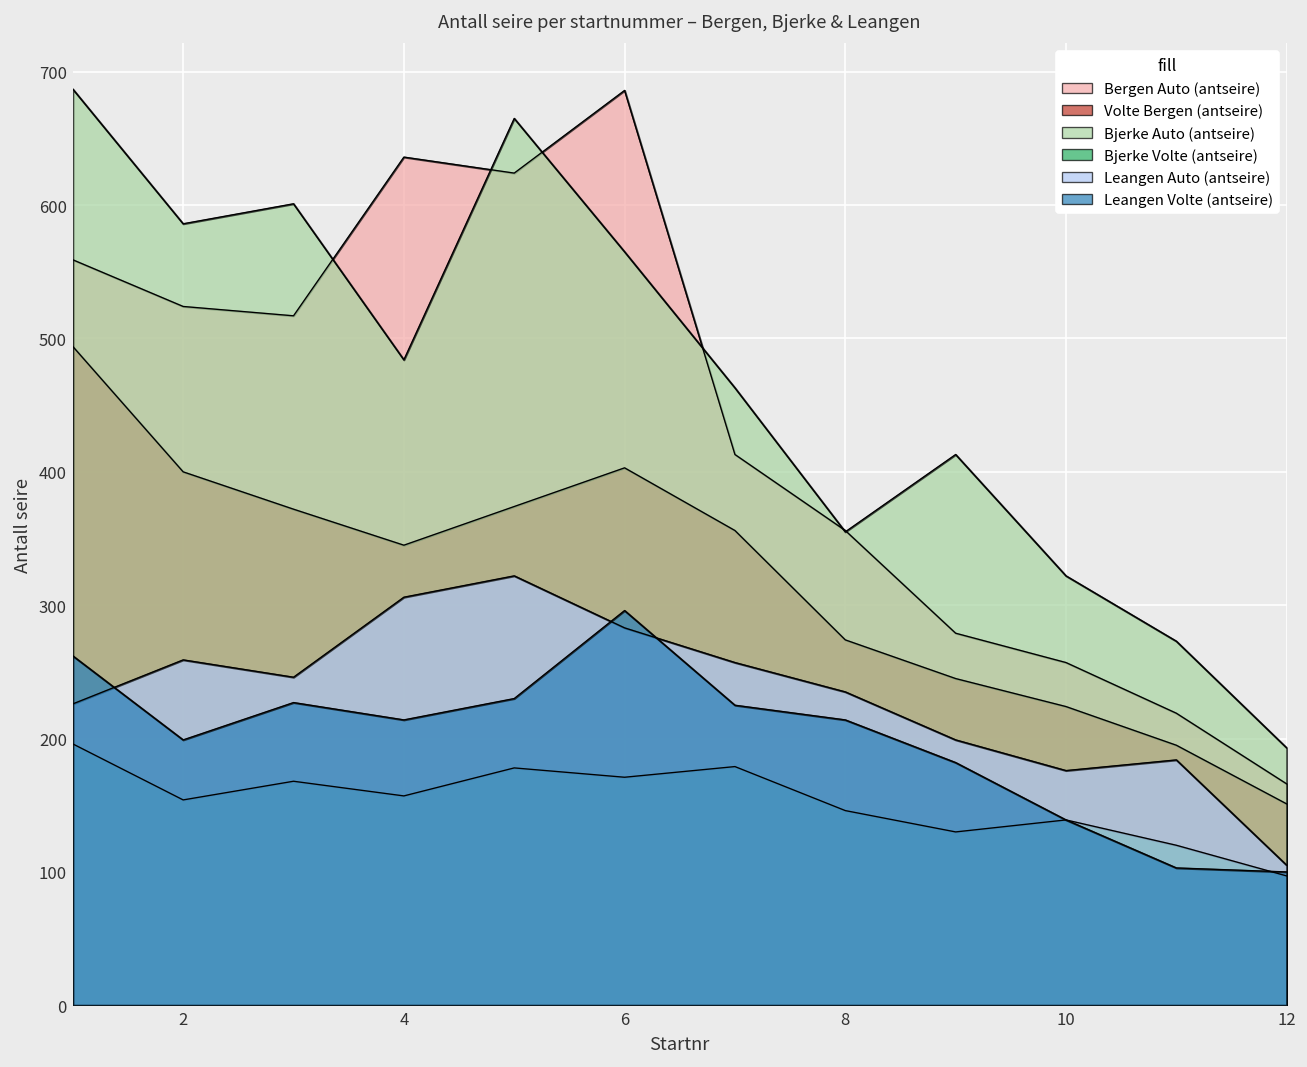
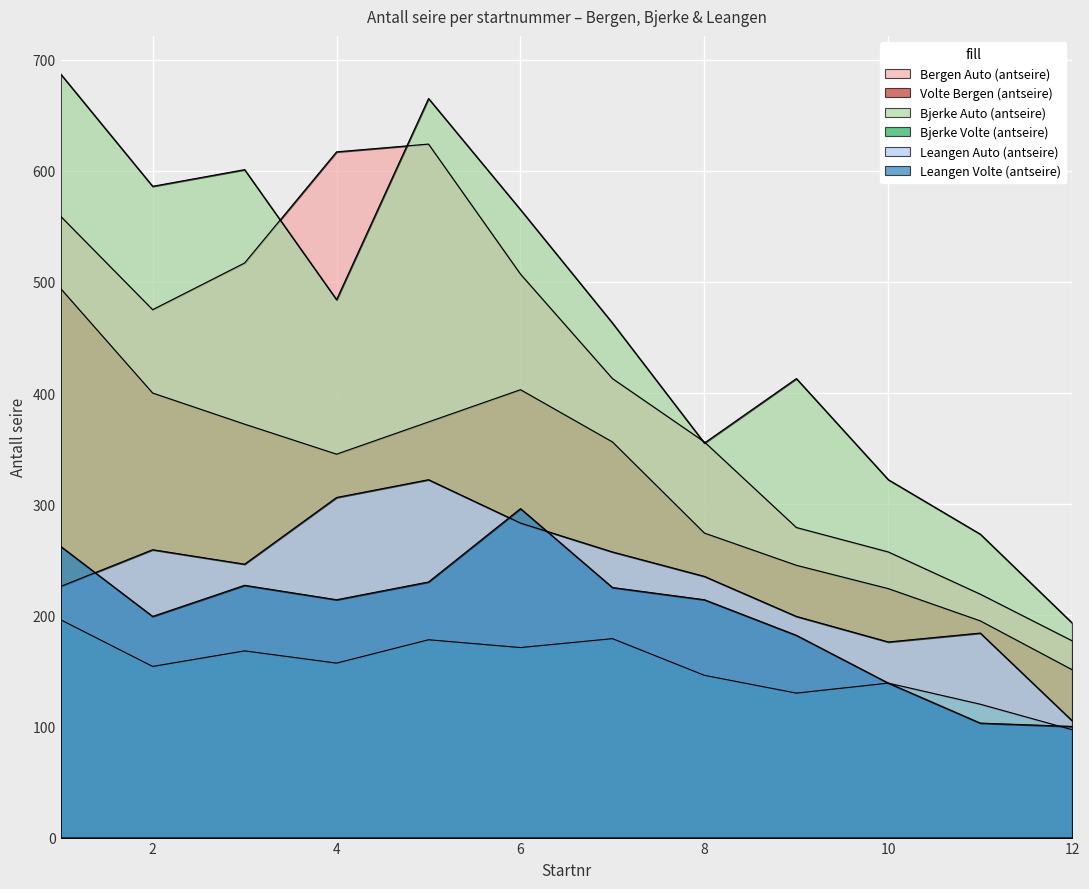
  {
    "Bergen Auto (antseire)": {
-     "2": 524,
-     "4": 636,
-     "6": 686,
+     "2": 475,
+     "4": 617,
+     "6": 507,
      "10": 257,
-     "12": 166
+     "12": 177
    },
    "Volte Bergen (antseire)": {
      "2": 400,
      "4": 345,
      "6": 403,
      "8": 274,
      "10": 224,
      "12": 151
    },
    "Bjerke Auto (antseire)": {
      "2": 586,
      "4": 484,
      "6": 565,
      "10": 322,
      "12": 193
    },
    "Bjerke Volte (antseire)": {
      "2": 154,
      "4": 157,
      "6": 171,
      "8": 146,
      "12": 97
    },
    "Leangen Auto (antseire)": {
      "2": 259,
      "4": 306,
      "6": 283,
      "8": 235,
      "10": 176,
      "12": 105
    },
    "Leangen Volte (antseire)": {
      "2": 199,
      "4": 214,
      "6": 296,
      "8": 214,
      "12": 100
    }
  }
